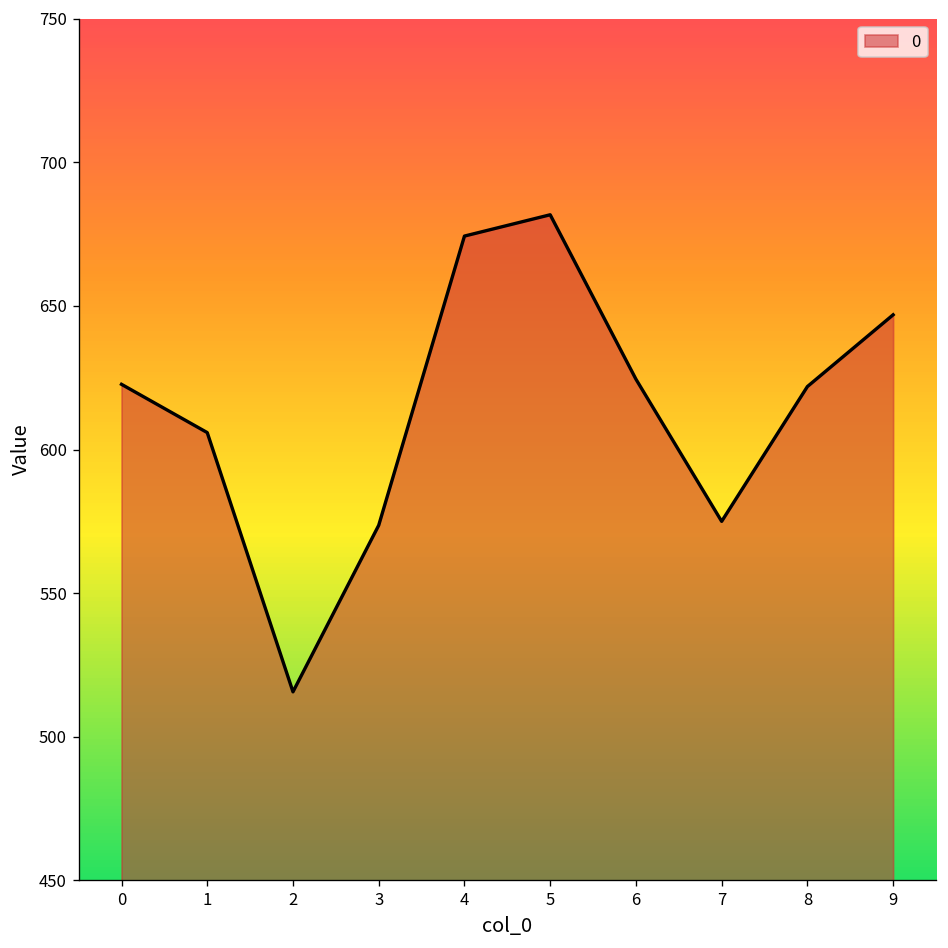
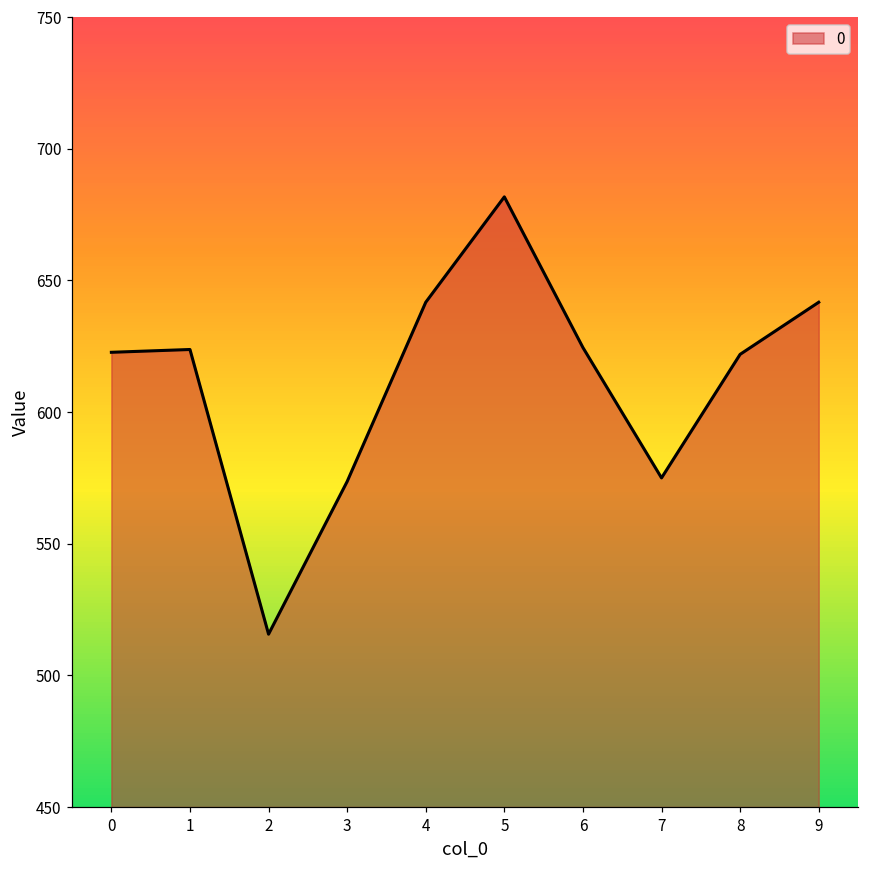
  {
    "0": 623,
-   "1": 606,
+   "1": 624,
    "2": 516,
    "3": 574,
-   "4": 674,
+   "4": 642,
    "5": 682,
    "6": 625,
    "7": 575,
    "8": 622,
-   "9": 647
+   "9": 642
  }
